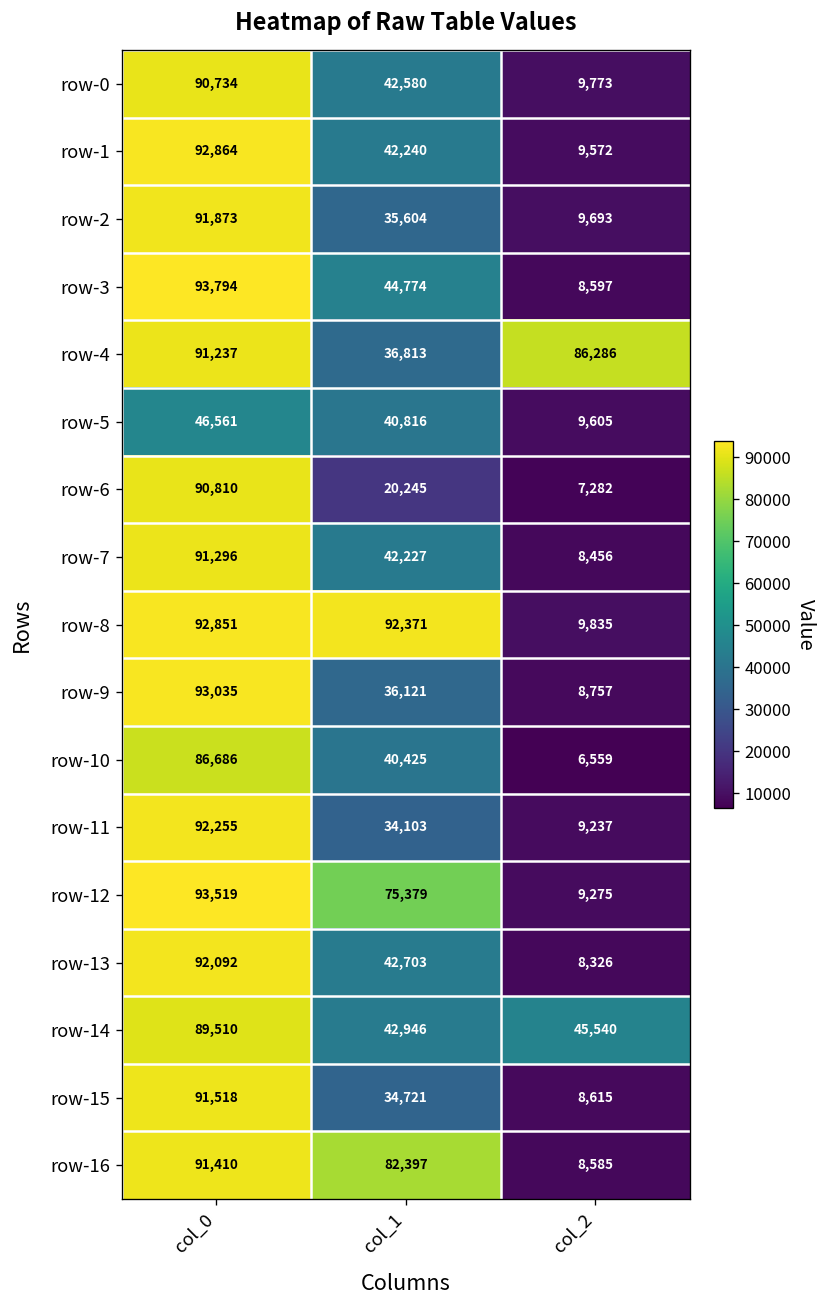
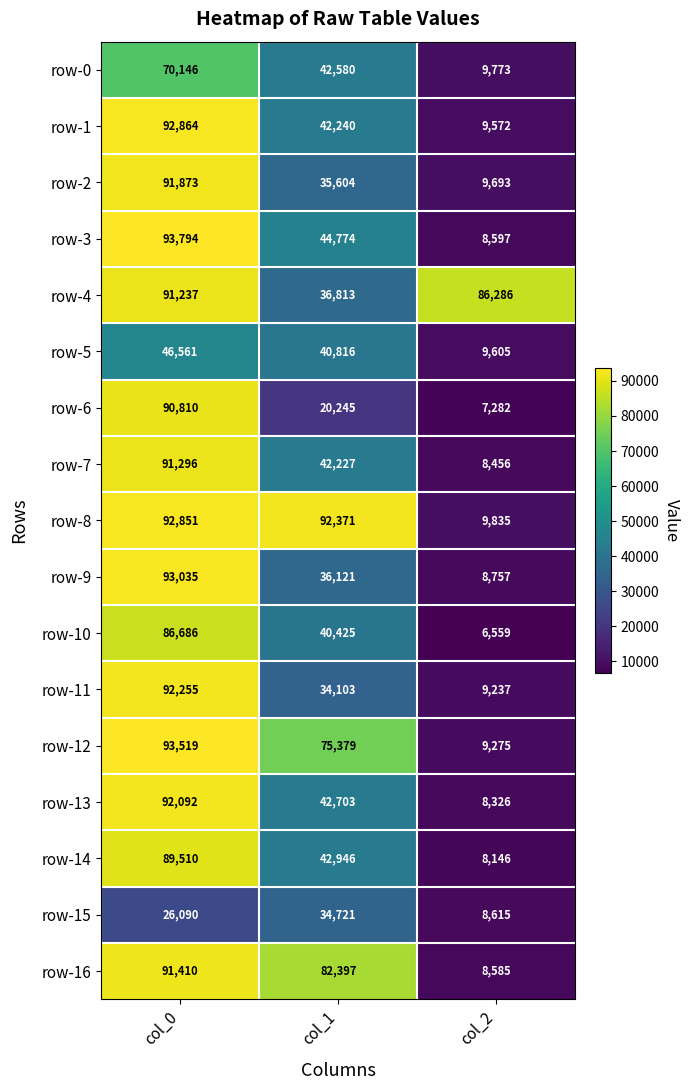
  {
    "row-0": {
-     "col_0": "90,734",
+     "col_0": "70,146",
      "col_1": "42,580",
      "col_2": "9,773"
    },
    "row-1": {
      "col_0": "92,864",
      "col_1": "42,240",
      "col_2": "9,572"
    },
    "row-2": {
      "col_0": "91,873",
      "col_1": "35,604",
      "col_2": "9,693"
    },
    "row-3": {
      "col_0": "93,794",
      "col_1": "44,774",
      "col_2": "8,597"
    },
    "row-4": {
      "col_0": "91,237",
      "col_1": "36,813",
      "col_2": "86,286"
    },
    "row-5": {
      "col_0": "46,561",
      "col_1": "40,816",
      "col_2": "9,605"
    },
    "row-6": {
      "col_0": "90,810",
      "col_1": "20,245",
      "col_2": "7,282"
    },
    "row-7": {
      "col_0": "91,296",
      "col_1": "42,227",
      "col_2": "8,456"
    },
    "row-8": {
      "col_0": "92,851",
      "col_1": "92,371",
      "col_2": "9,835"
    },
    "row-9": {
      "col_0": "93,035",
      "col_1": "36,121",
      "col_2": "8,757"
    },
    "row-10": {
      "col_0": "86,686",
      "col_1": "40,425",
      "col_2": "6,559"
    },
    "row-11": {
      "col_0": "92,255",
      "col_1": "34,103",
      "col_2": "9,237"
    },
    "row-12": {
      "col_0": "93,519",
      "col_1": "75,379",
      "col_2": "9,275"
    },
    "row-13": {
      "col_0": "92,092",
      "col_1": "42,703",
      "col_2": "8,326"
    },
    "row-14": {
      "col_0": "89,510",
      "col_1": "42,946",
-     "col_2": "45,540"
+     "col_2": "8,146"
    },
    "row-15": {
-     "col_0": "91,518",
+     "col_0": "26,090",
      "col_1": "34,721",
      "col_2": "8,615"
    },
    "row-16": {
      "col_0": "91,410",
      "col_1": "82,397",
      "col_2": "8,585"
    }
  }
